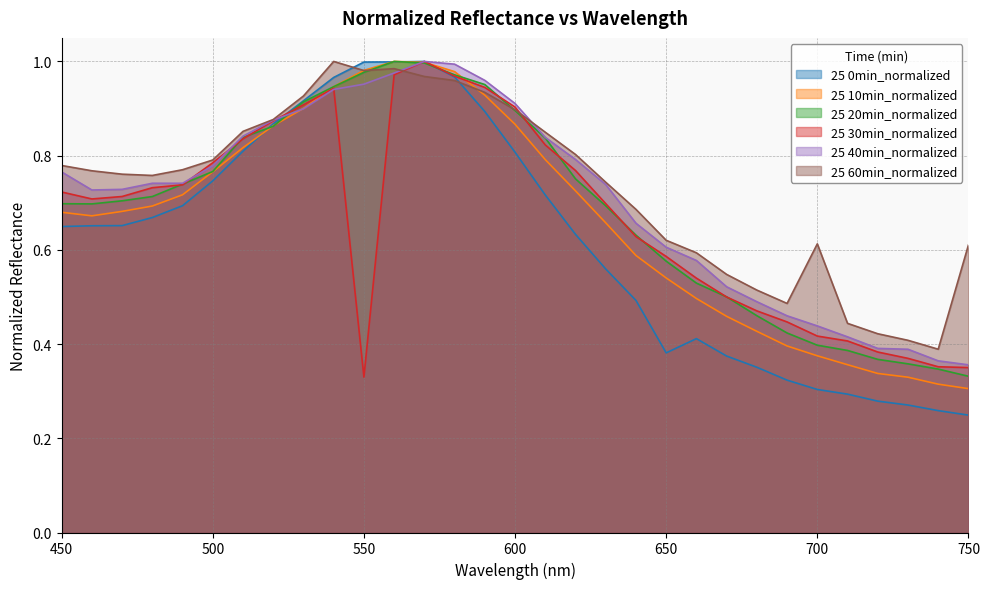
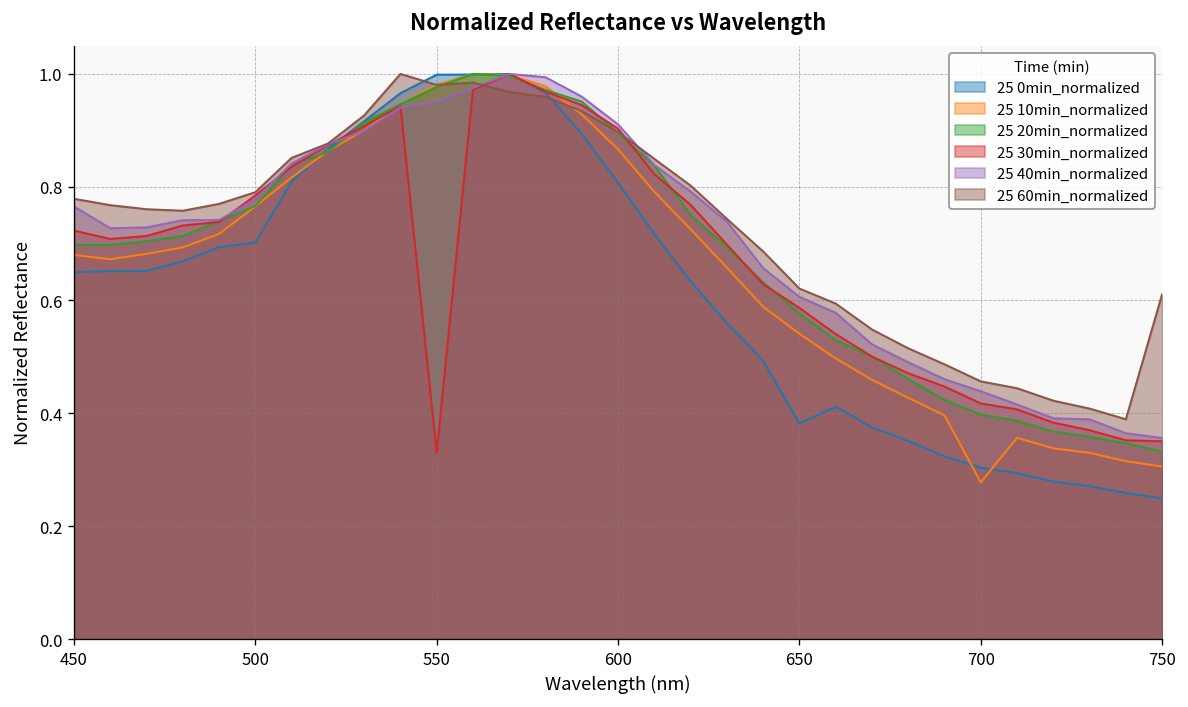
  {
    "25 0min_normalized": {
      "450": 0.65,
-     "500": 0.75,
+     "500": 0.70,
      "550": 1.00,
      "600": 0.81,
      "650": 0.38,
      "700": 0.30,
      "750": 0.25
    },
    "25 10min_normalized": {
      "450": 0.68,
      "600": 0.87,
      "650": 0.54,
-     "700": 0.38,
+     "700": 0.28,
      "750": 0.31
    },
    "25 20min_normalized": {
      "450": 0.70,
      "650": 0.58,
      "700": 0.40,
      "750": 0.33
    },
    "25 30min_normalized": {
      "450": 0.72,
      "500": 0.78,
      "550": 0.33,
      "600": 0.90,
      "650": 0.59,
      "700": 0.42,
      "750": 0.35
    },
    "25 40min_normalized": {
      "450": 0.77,
      "500": 0.78,
      "550": 0.95,
      "600": 0.91,
      "650": 0.61,
      "700": 0.44,
      "750": 0.36
    },
    "25 60min_normalized": {
      "450": 0.78,
      "500": 0.79,
      "650": 0.62,
-     "700": 0.61,
+     "700": 0.46,
      "750": 0.61
    }
  }
